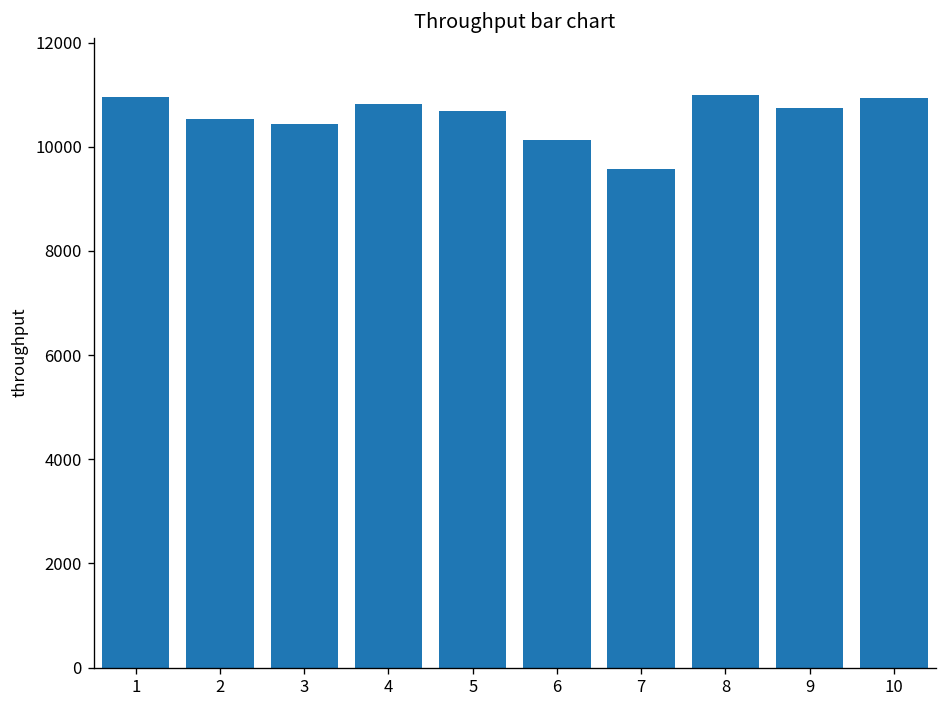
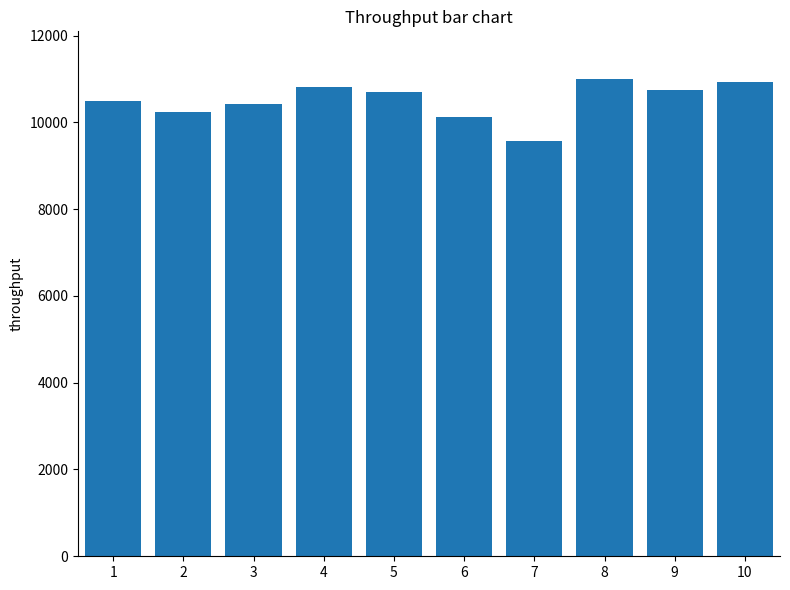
  {
-   "1": 11000,
-   "2": 10500,
+   "1": 10500,
+   "2": 10300,
    "3": 10400,
    "4": 10800,
    "5": 10700,
    "6": 10100,
    "7": 9600,
    "8": 11000,
    "9": 10700,
    "10": 10900
  }
